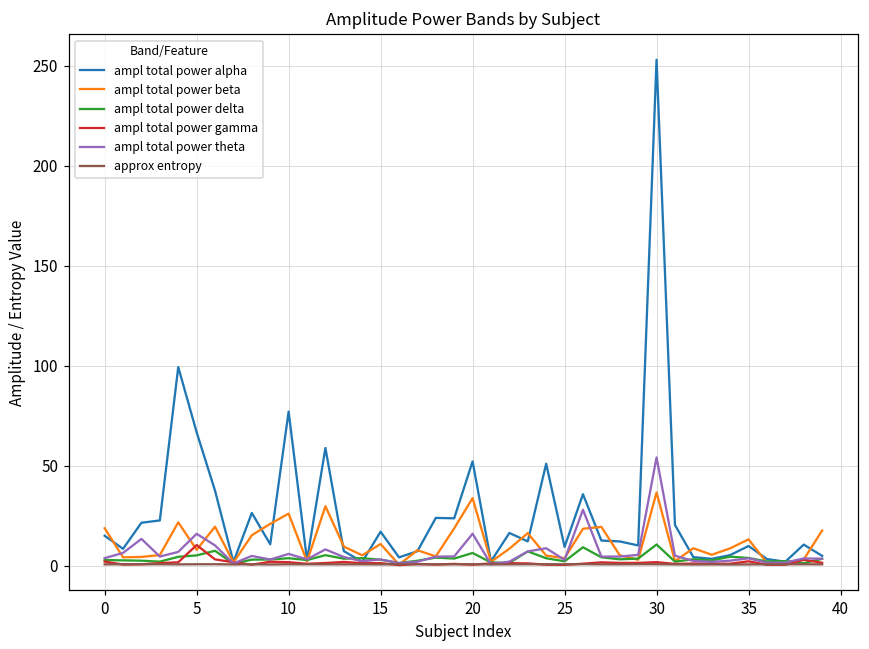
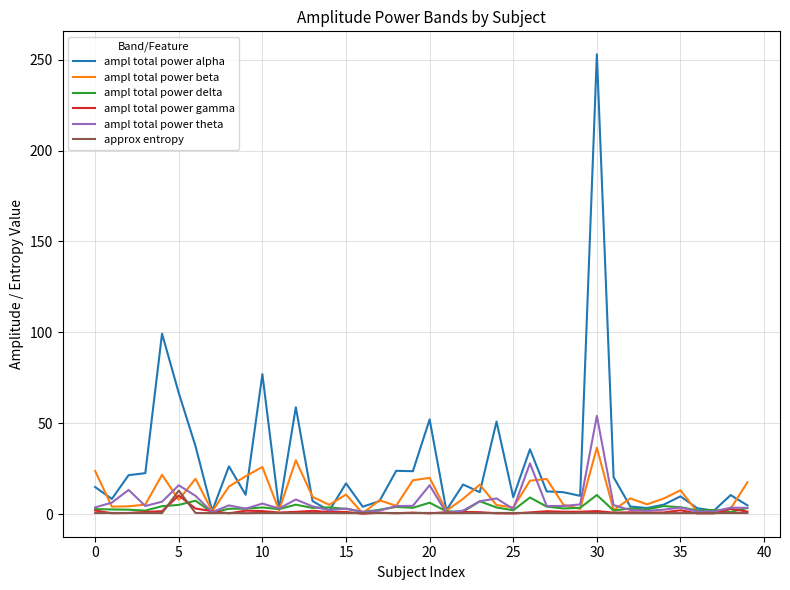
  {
    "ampl total power alpha": {
      "0": 15,
      "5": 67,
      "10": 77,
      "15": 17,
      "20": 52,
      "25": 9,
      "30": 253,
      "35": 10
    },
    "ampl total power beta": {
-     "0": 19,
+     "0": 24,
      "5": 8,
      "10": 26,
      "15": 11,
-     "20": 34,
+     "20": 20,
      "30": 37,
      "35": 13
    },
    "ampl total power delta": {
      "5": 5,
      "10": 4,
      "20": 6,
      "30": 11
    },
    "ampl total power gamma": {
      "5": 10,
      "35": 2
    },
    "ampl total power theta": {
      "5": 16,
      "10": 6,
      "20": 16,
      "30": 54
    },
    "approx entropy": {
      "0": 1,
-     "5": 1,
+     "5": 13,
      "35": 1
    }
  }
